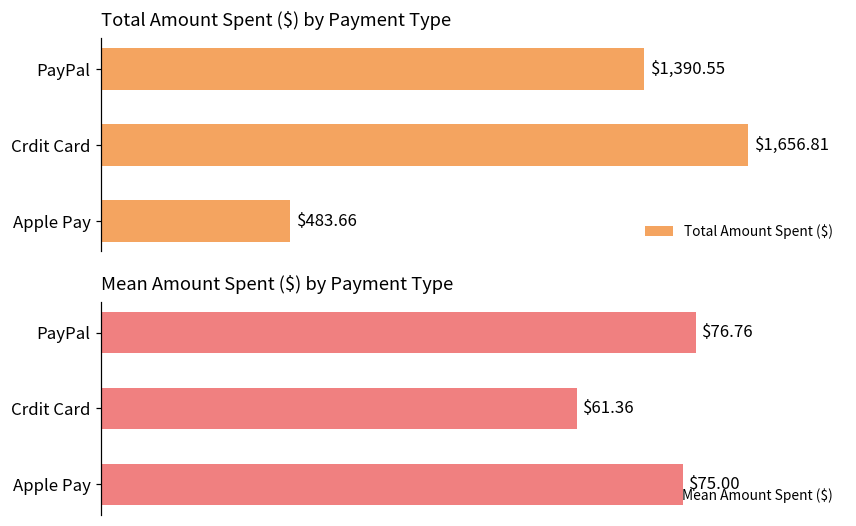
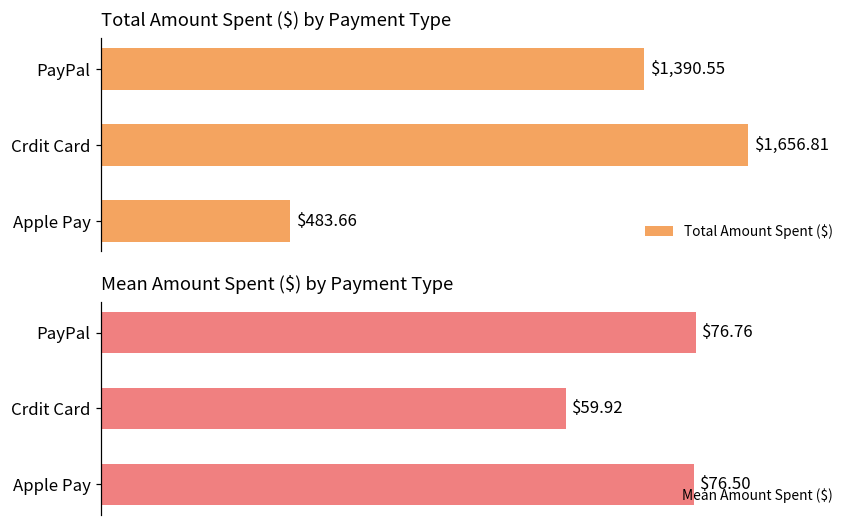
  {
    "Total Amount Spent ($) by Payment Type": {
      "PayPal": "$1,390.55",
      "Crdit Card": "$1,656.81",
      "Apple Pay": "$483.66"
    },
    "Mean Amount Spent ($) by Payment Type": {
      "PayPal": "$76.76",
-     "Crdit Card": "$61.36",
-     "Apple Pay": "$75.00"
+     "Crdit Card": "$59.92",
+     "Apple Pay": "$76.50"
    }
  }
